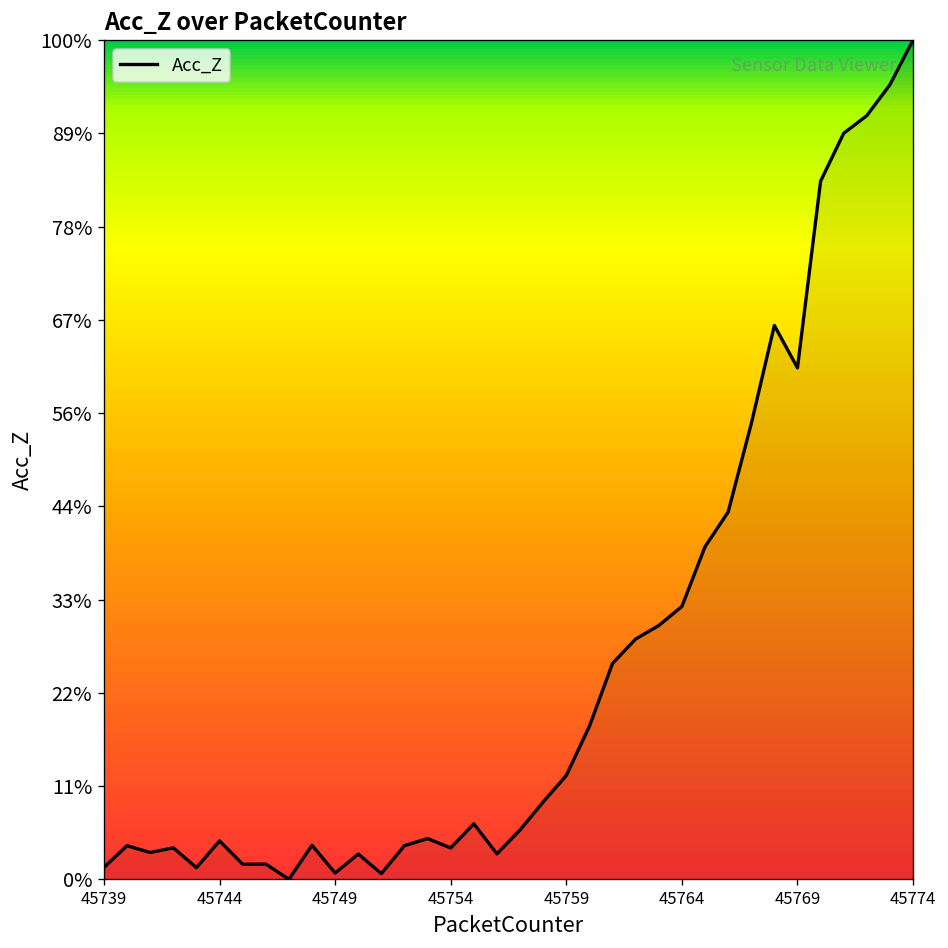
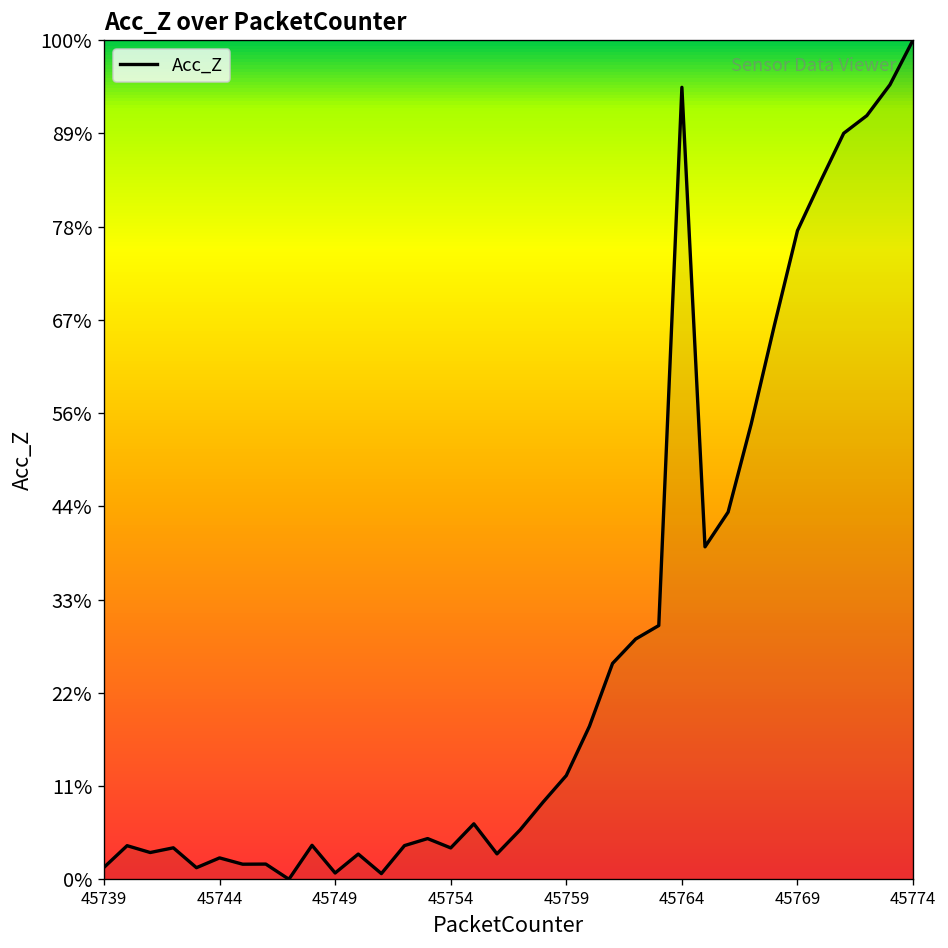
  {
    "45739": "1%",
-   "45744": "5%",
+   "45744": "3%",
    "45749": "1%",
    "45754": "4%",
    "45759": "12%",
-   "45764": "33%",
-   "45769": "61%",
+   "45764": "94%",
+   "45769": "77%",
    "45774": "100%"
  }
